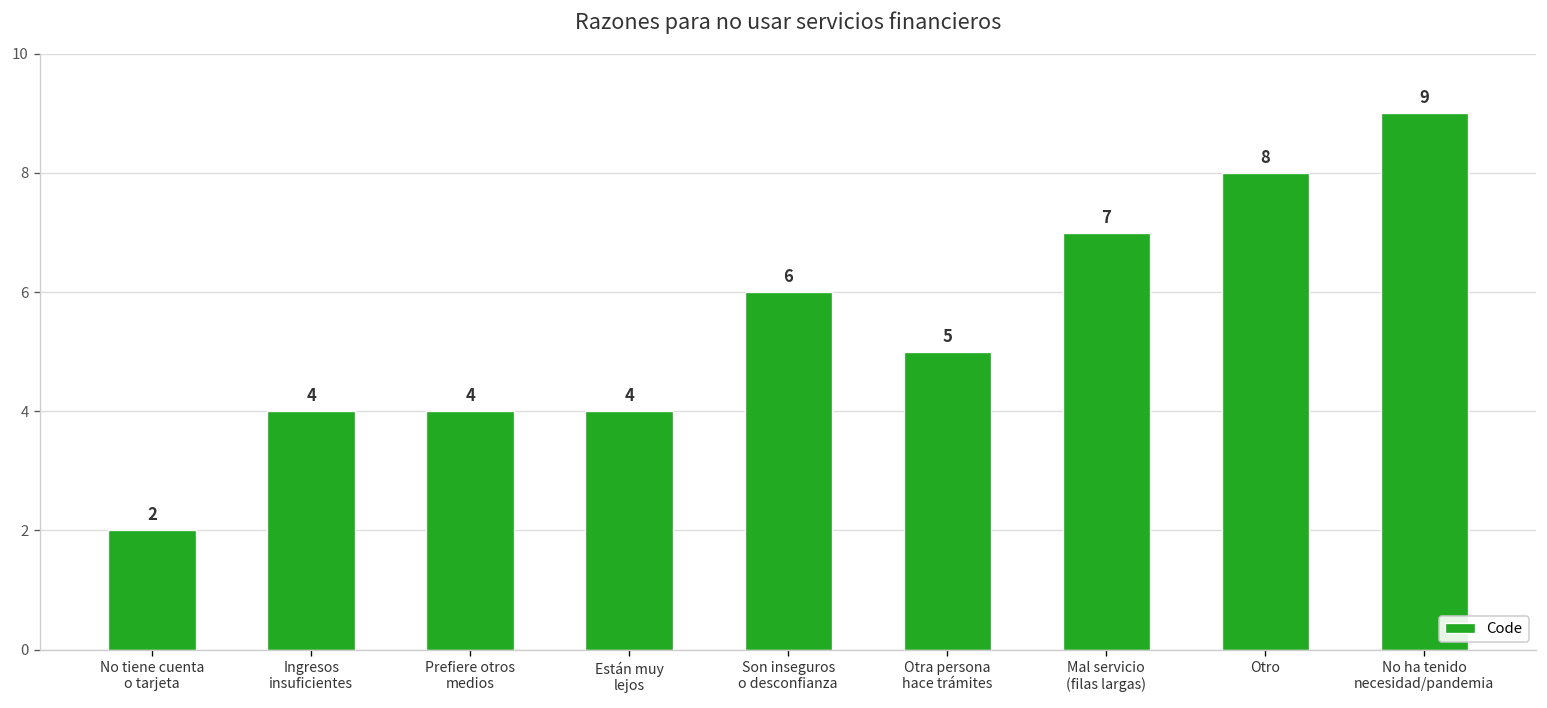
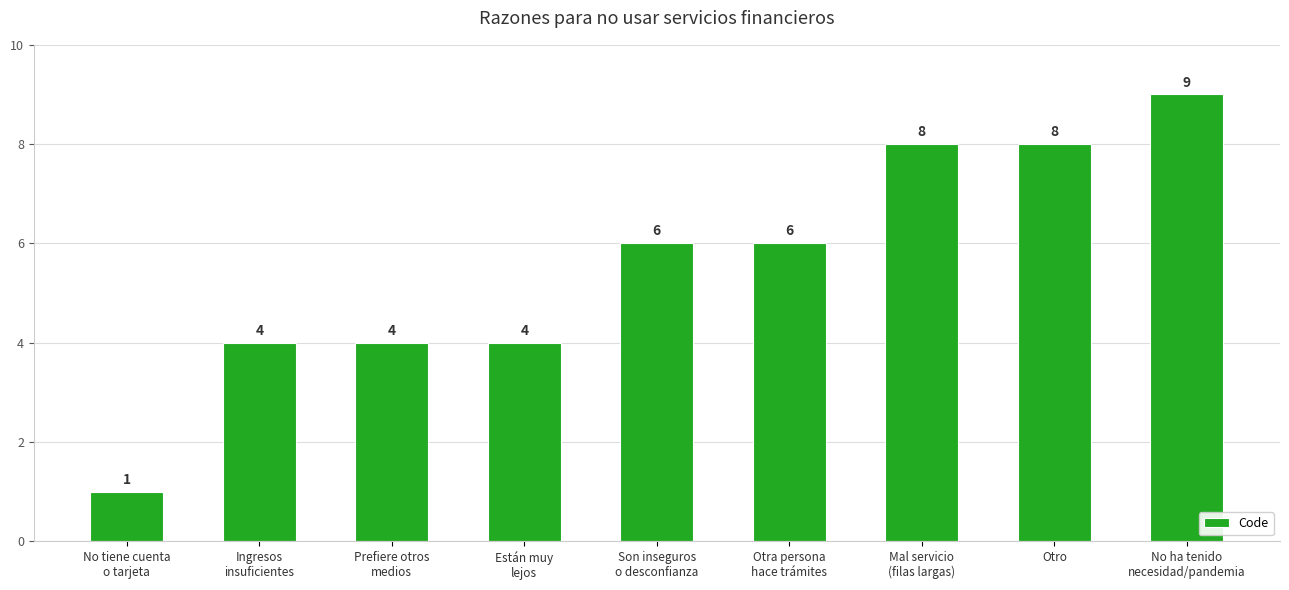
  {
-   "No tiene cuenta o tarjeta": 2,
+   "No tiene cuenta o tarjeta": 1,
    "Ingresos insuficientes": 4,
    "Prefiere otros medios": 4,
    "Están muy lejos": 4,
    "Son inseguros o desconfianza": 6,
-   "Otra persona hace trámites": 5,
-   "Mal servicio (filas largas)": 7,
+   "Otra persona hace trámites": 6,
+   "Mal servicio (filas largas)": 8,
    "Otro": 8,
    "No ha tenido necesidad/pandemia": 9
  }
